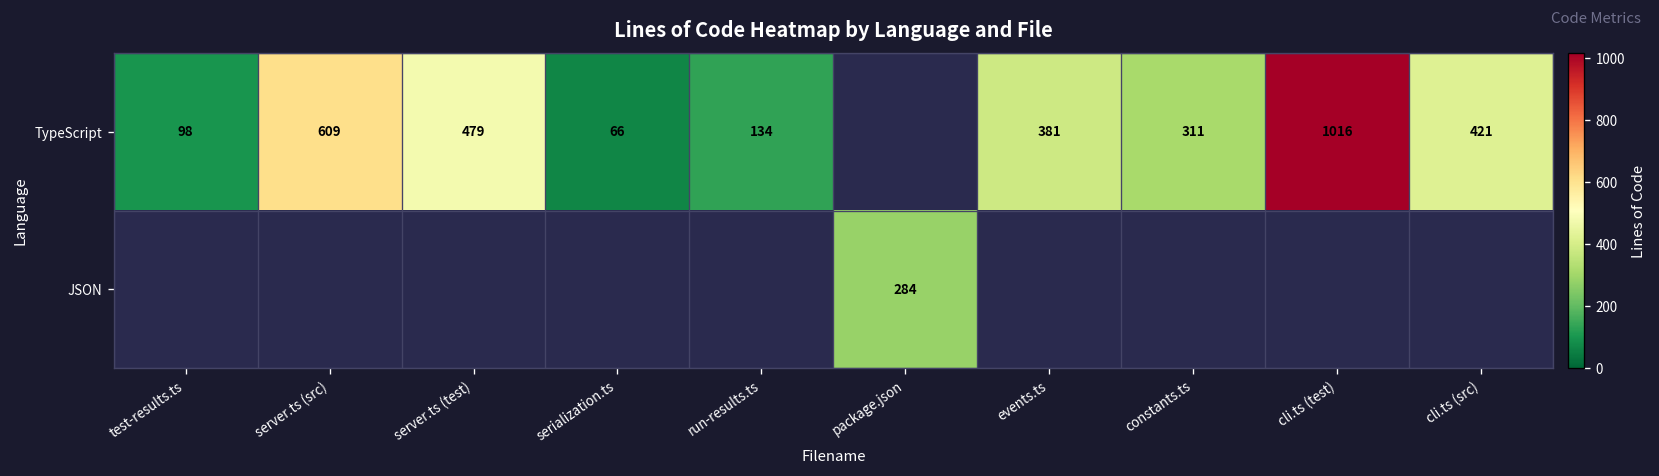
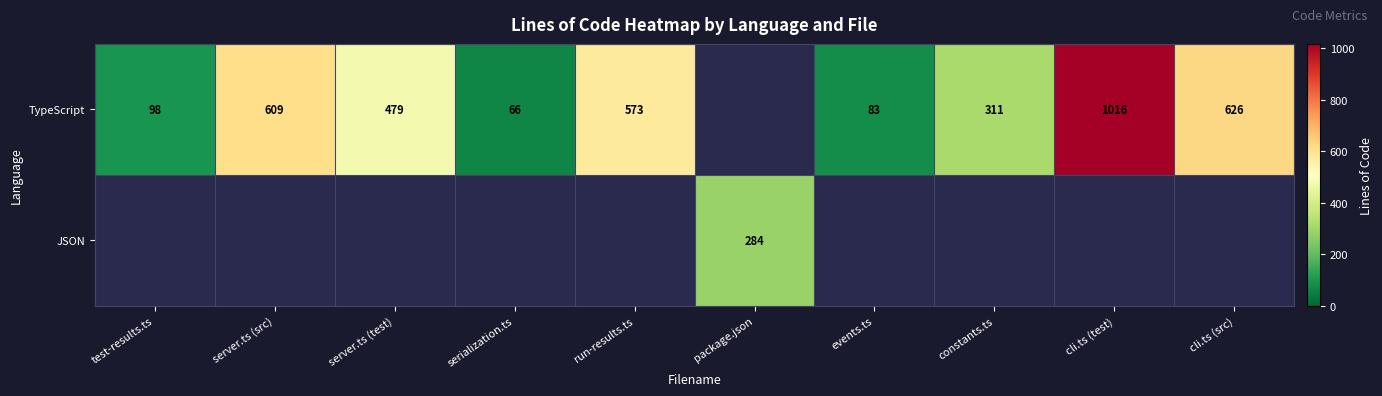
  {
    "TypeScript": {
      "test-results.ts": 98,
      "server.ts (src)": 609,
      "server.ts (test)": 479,
      "serialization.ts": 66,
-     "run-results.ts": 134,
-     "events.ts": 381,
+     "run-results.ts": 573,
+     "events.ts": 83,
      "constants.ts": 311,
      "cli.ts (test)": 1016,
-     "cli.ts (src)": 421
+     "cli.ts (src)": 626
    },
    "JSON": {
      "package.json": 284
    }
  }
